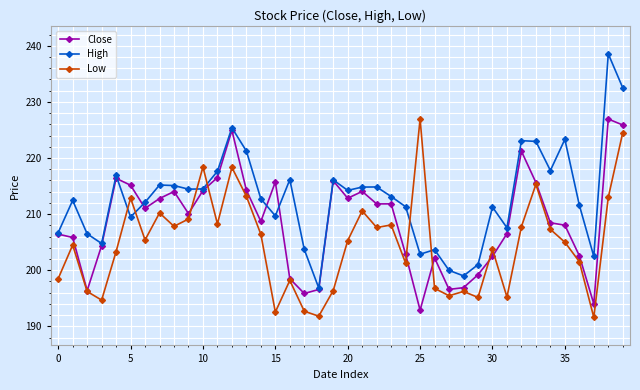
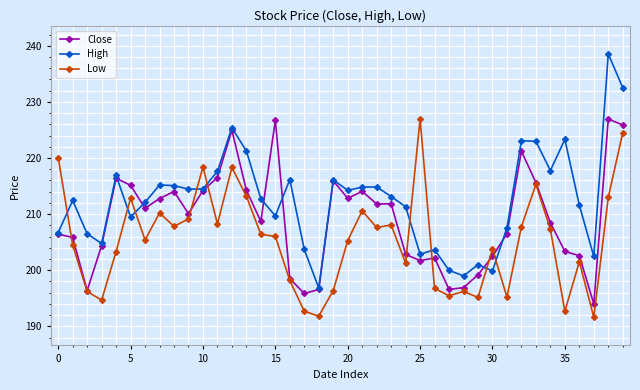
  {
    "Close": {
      "5": 215,
-     "15": 216,
+     "15": 227,
      "20": 213,
-     "25": 193,
+     "25": 202,
      "30": 202,
-     "35": 208
+     "35": 203
    },
    "High": {
      "5": 209,
      "15": 210,
      "20": 214,
      "25": 203,
-     "30": 211,
+     "30": 200,
      "35": 223
    },
    "Low": {
-     "0": 199,
+     "0": 220,
      "5": 213,
      "10": 218,
-     "15": 193,
+     "15": 206,
      "20": 205,
      "25": 227,
      "30": 204,
-     "35": 205
+     "35": 193
    }
  }
